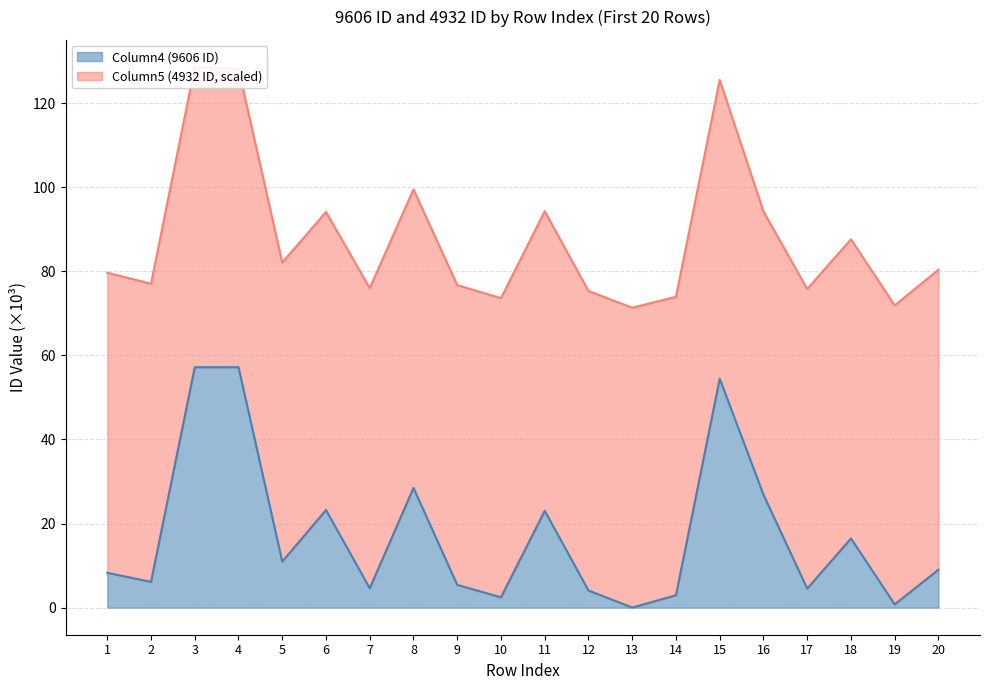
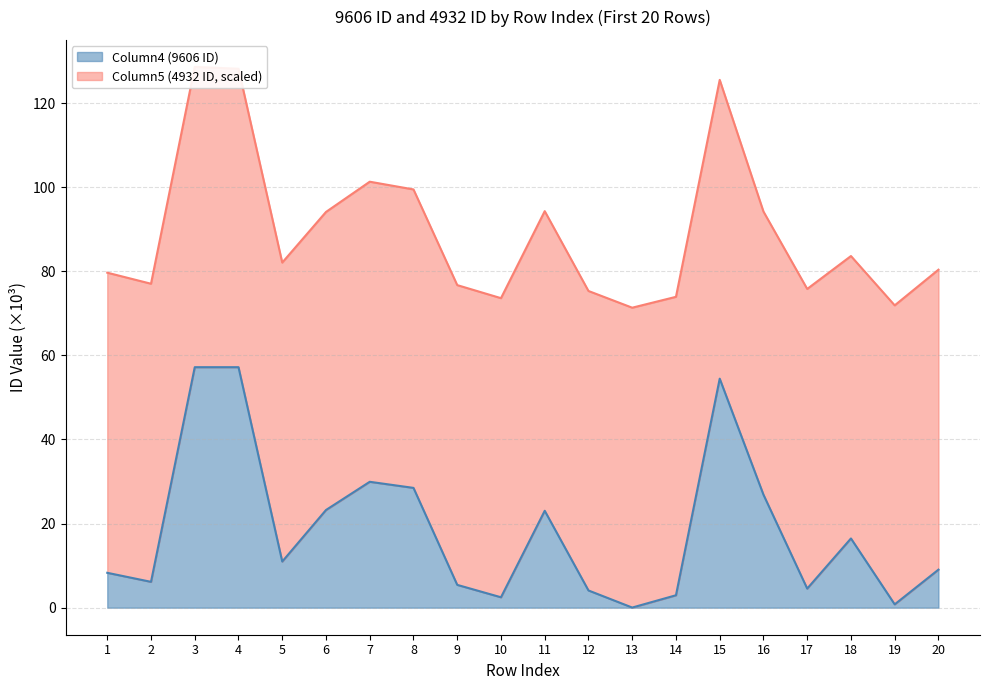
  {
    "Column4 (9606 ID)": {
      "1": 8,
      "2": 6,
      "3": 57,
      "4": 57,
      "5": 11,
      "6": 23,
-     "7": 5,
+     "7": 30,
      "8": 28,
      "9": 5,
      "10": 2,
      "11": 23,
      "12": 4,
      "13": 0,
      "14": 3,
      "15": 54,
      "16": 27,
      "17": 5,
      "18": 16,
      "19": 1,
      "20": 9
    },
    "Column5 (4932 ID, scaled)": {
      "1": 71,
      "2": 71,
      "5": 71,
      "6": 71,
      "7": 71,
      "8": 71,
      "9": 71,
      "10": 71,
      "11": 71,
      "12": 71,
      "13": 71,
      "14": 71,
      "15": 71,
      "16": 67,
      "17": 71,
-     "18": 71,
+     "18": 67,
      "19": 71,
      "20": 71
    }
  }
